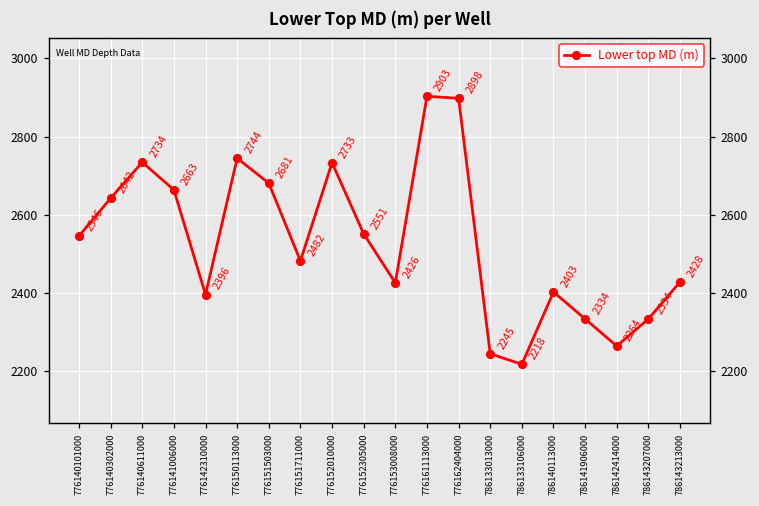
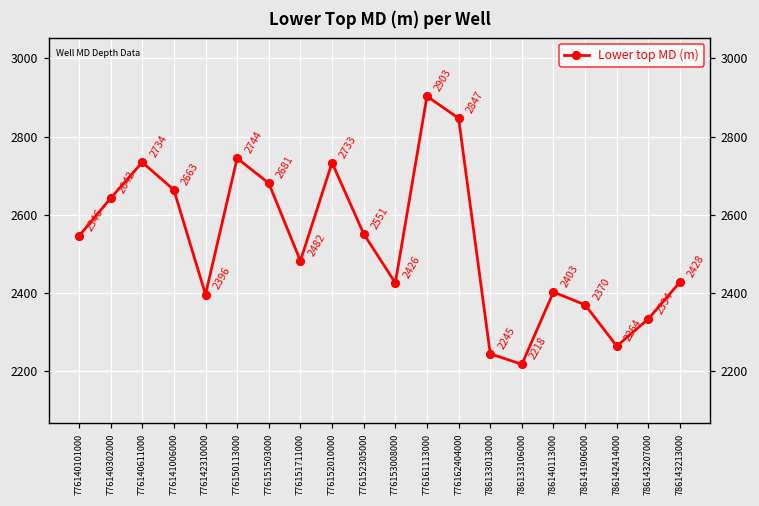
  {
    "776140101000": 2546,
    "776140302000": 2642,
    "776140611000": 2734,
    "776142310000": 2396,
    "776151503000": 2681,
    "776151711000": 2482,
    "776152010000": 2733,
    "776153008000": 2426,
    "776161113000": 2903,
-   "776162404000": 2898,
+   "776162404000": 2847,
    "786133013000": 2245,
    "786133106000": 2218,
    "786140113000": 2403,
-   "786141906000": 2334,
+   "786141906000": 2370,
    "786143207000": 2334
  }
